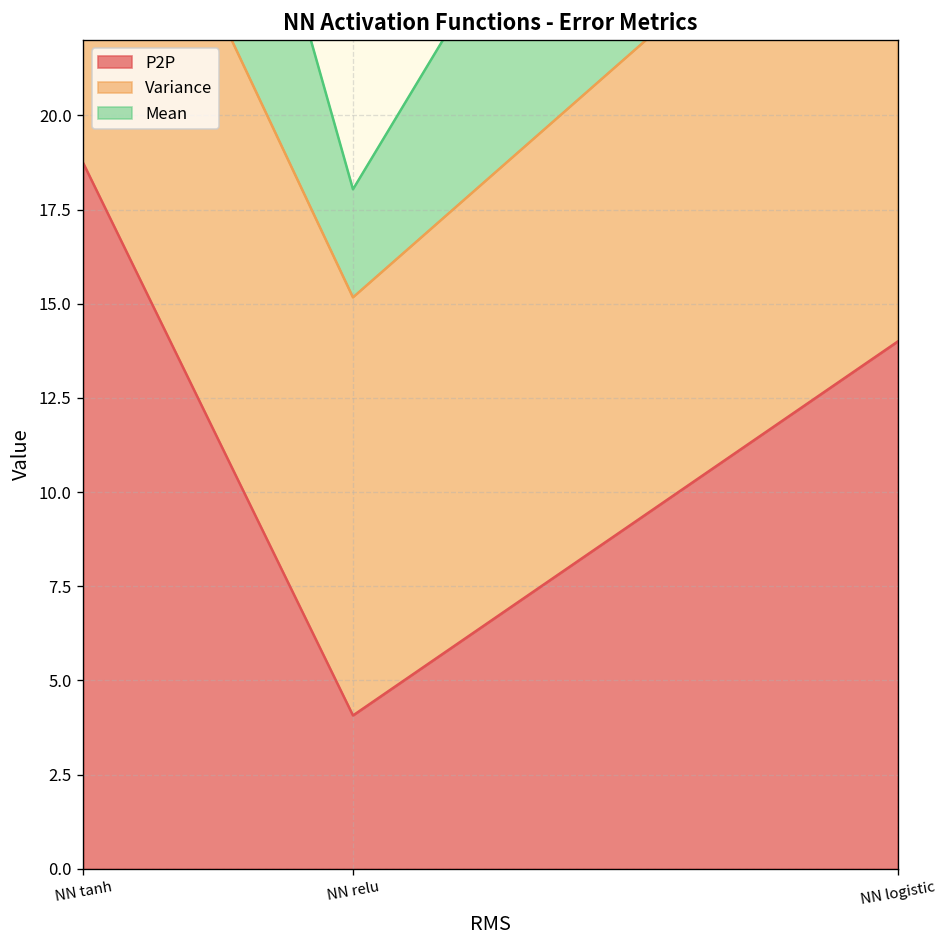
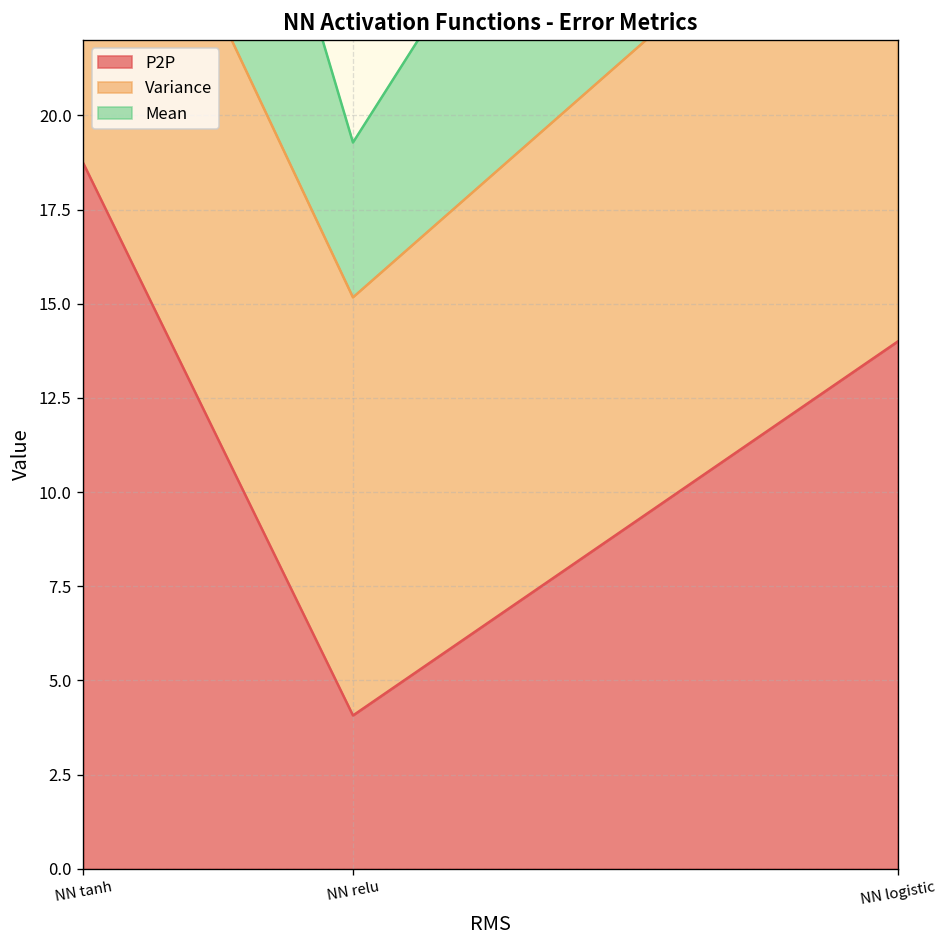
  {
    "P2P": {
      "NN tanh": 18.7,
      "NN relu": 4.1,
      "NN logistic": 14.0
    },
    "Variance": {
      "NN relu": 11.1
    },
    "Mean": {
-     "NN relu": 2.9
+     "NN relu": 4.1
    }
  }
